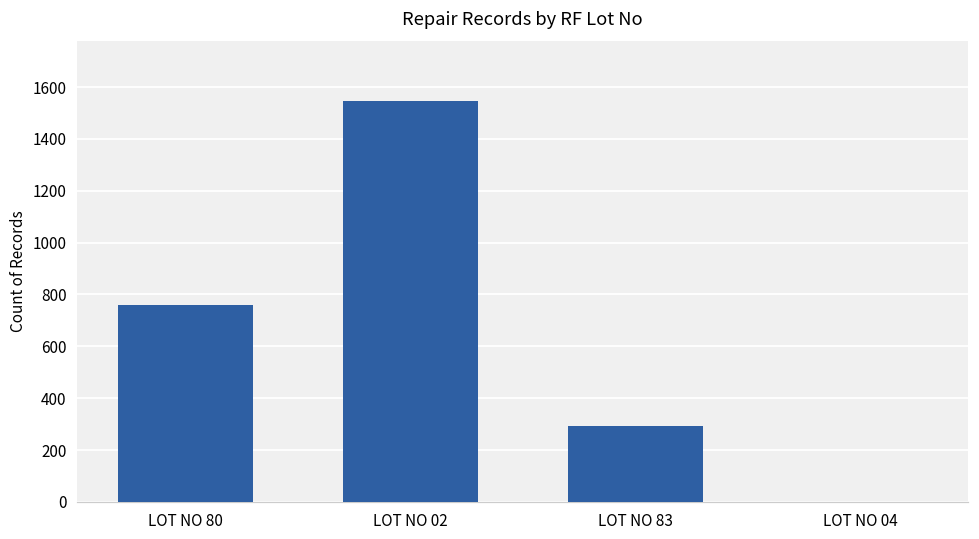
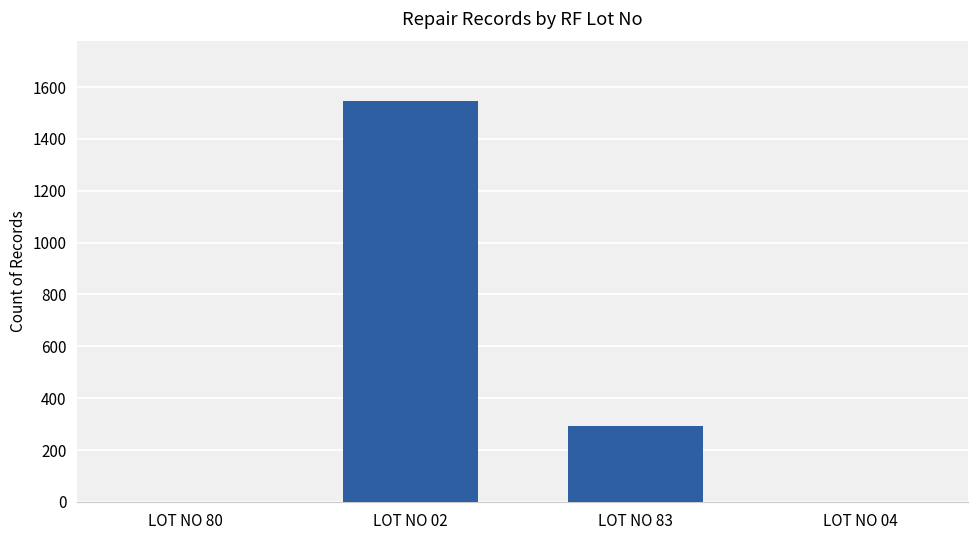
  {
-   "LOT NO 80": 760,
+   "LOT NO 80": 0,
    "LOT NO 02": 1550,
    "LOT NO 83": 290
  }
